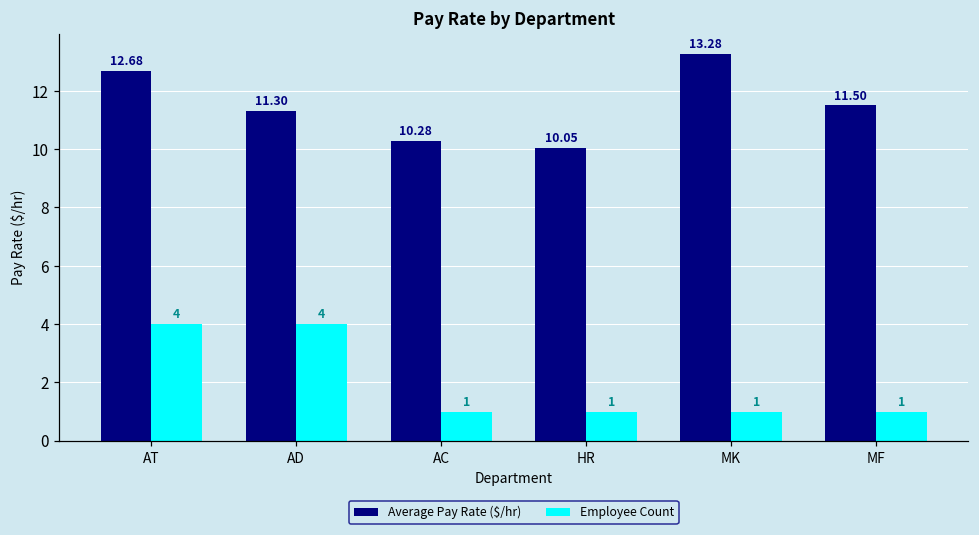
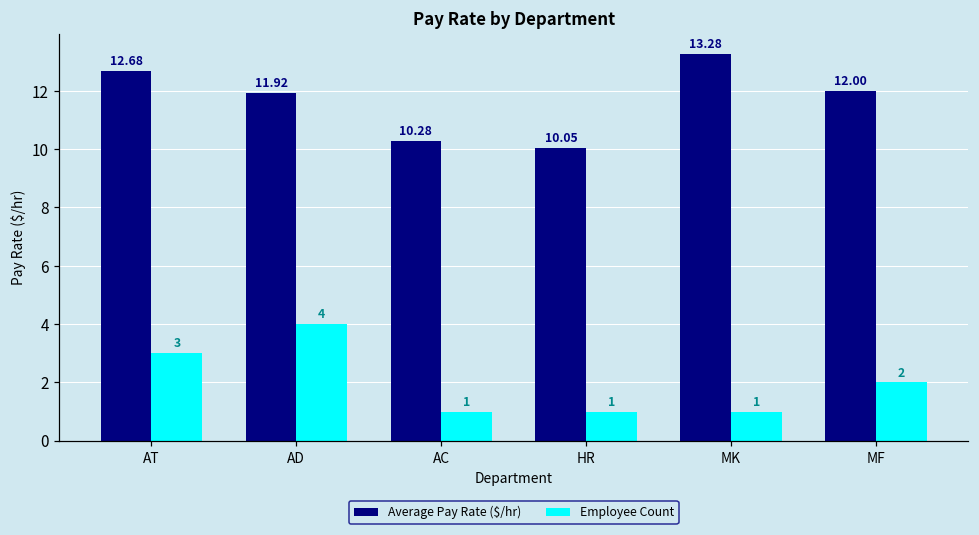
  {
    "Average Pay Rate ($/hr)": {
      "AT": 12.68,
-     "AD": 11.30,
+     "AD": 11.92,
      "AC": 10.28,
      "HR": 10.05,
      "MK": 13.28,
-     "MF": 11.50
+     "MF": 12.00
    },
    "Employee Count": {
-     "AT": 4,
+     "AT": 3,
      "AD": 4,
      "AC": 1,
      "HR": 1,
      "MK": 1,
-     "MF": 1
+     "MF": 2
    }
  }
